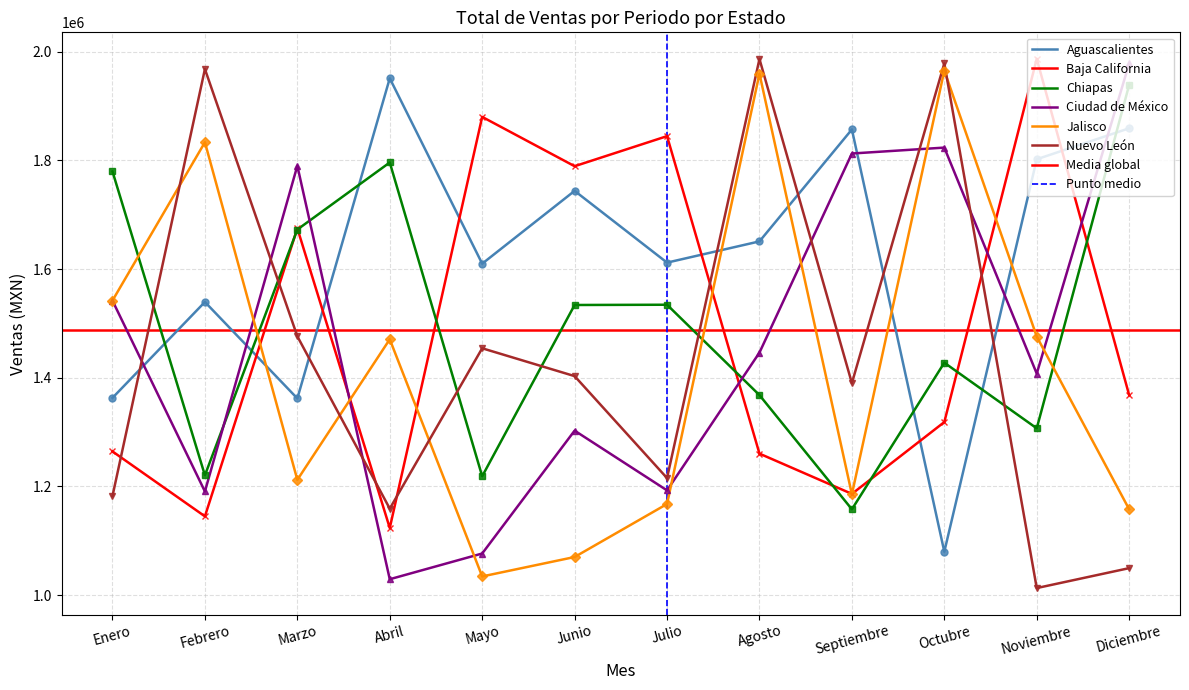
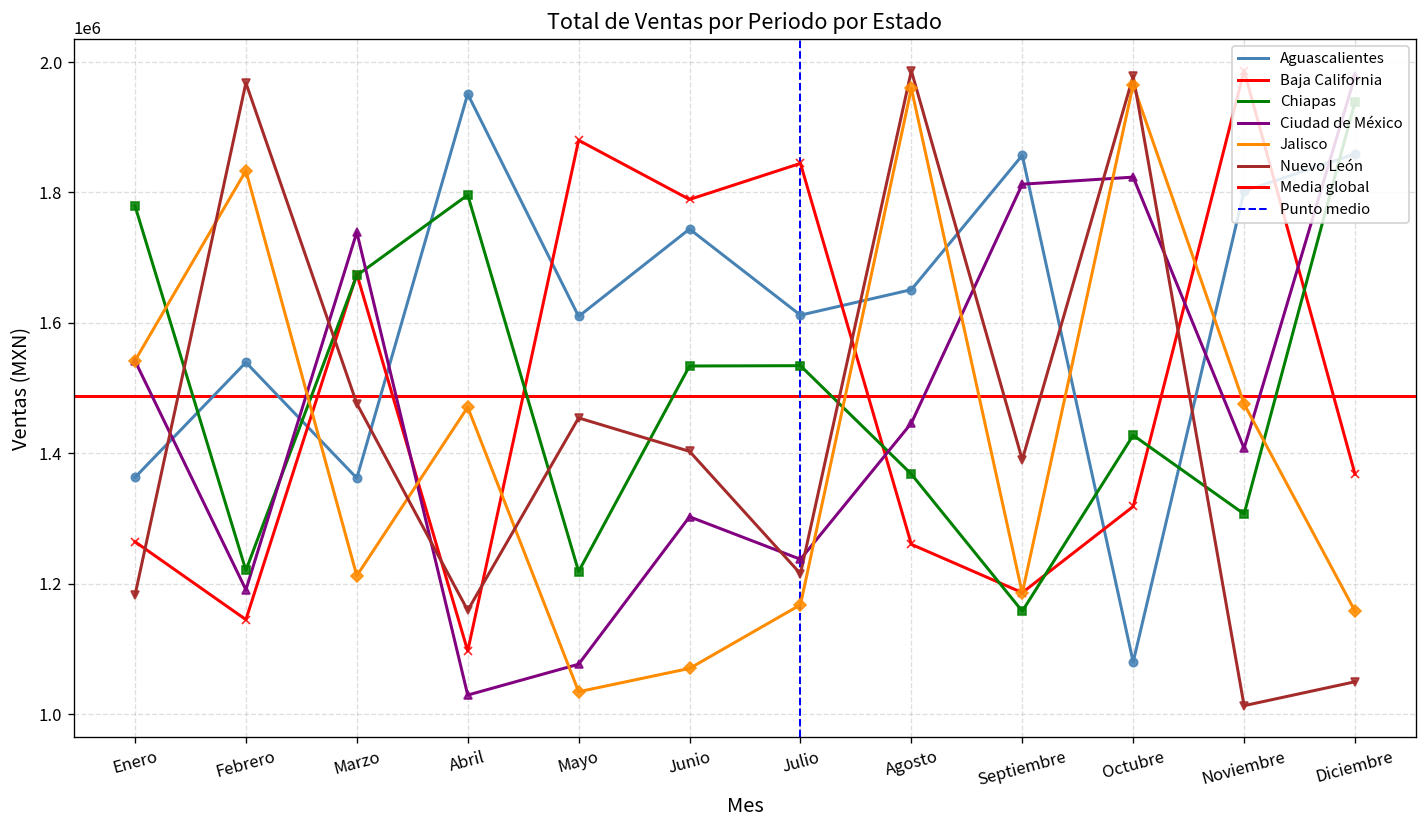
  {
    "Aguascalientes": {
      "Enero": 1360000,
      "Febrero": 1540000,
      "Marzo": 1360000,
      "Abril": 1950000,
      "Mayo": 1610000,
      "Junio": 1740000,
      "Julio": 1610000,
      "Agosto": 1650000,
      "Septiembre": 1860000,
      "Octubre": 1080000
    },
    "Baja California": {
      "Enero": 1260000,
      "Febrero": 1140000,
-     "Abril": 1120000,
+     "Abril": 1100000,
      "Mayo": 1880000,
      "Junio": 1790000,
      "Julio": 1840000,
      "Agosto": 1260000,
      "Octubre": 1320000,
      "Diciembre": 1370000
    },
    "Chiapas": {
      "Enero": 1780000,
      "Febrero": 1220000,
      "Abril": 1800000,
      "Mayo": 1220000,
      "Junio": 1530000,
      "Julio": 1530000,
      "Agosto": 1370000,
      "Septiembre": 1160000,
      "Octubre": 1430000,
      "Noviembre": 1310000
    },
    "Ciudad de México": {
      "Febrero": 1190000,
-     "Marzo": 1790000,
+     "Marzo": 1740000,
      "Abril": 1030000,
      "Mayo": 1080000,
      "Junio": 1300000,
-     "Julio": 1190000,
+     "Julio": 1240000,
      "Agosto": 1450000,
      "Septiembre": 1810000,
      "Octubre": 1820000,
      "Noviembre": 1410000
    },
    "Jalisco": {
      "Febrero": 1830000,
      "Marzo": 1210000,
      "Abril": 1470000,
      "Mayo": 1030000,
      "Junio": 1070000,
      "Julio": 1170000,
      "Agosto": 1960000,
      "Octubre": 1970000,
      "Noviembre": 1480000,
      "Diciembre": 1160000
    },
    "Nuevo León": {
      "Enero": 1180000,
      "Febrero": 1970000,
      "Marzo": 1480000,
      "Abril": 1160000,
      "Mayo": 1450000,
      "Junio": 1400000,
      "Julio": 1220000,
      "Agosto": 1990000,
      "Septiembre": 1390000,
      "Octubre": 1980000,
      "Noviembre": 1010000,
      "Diciembre": 1050000
    }
  }
